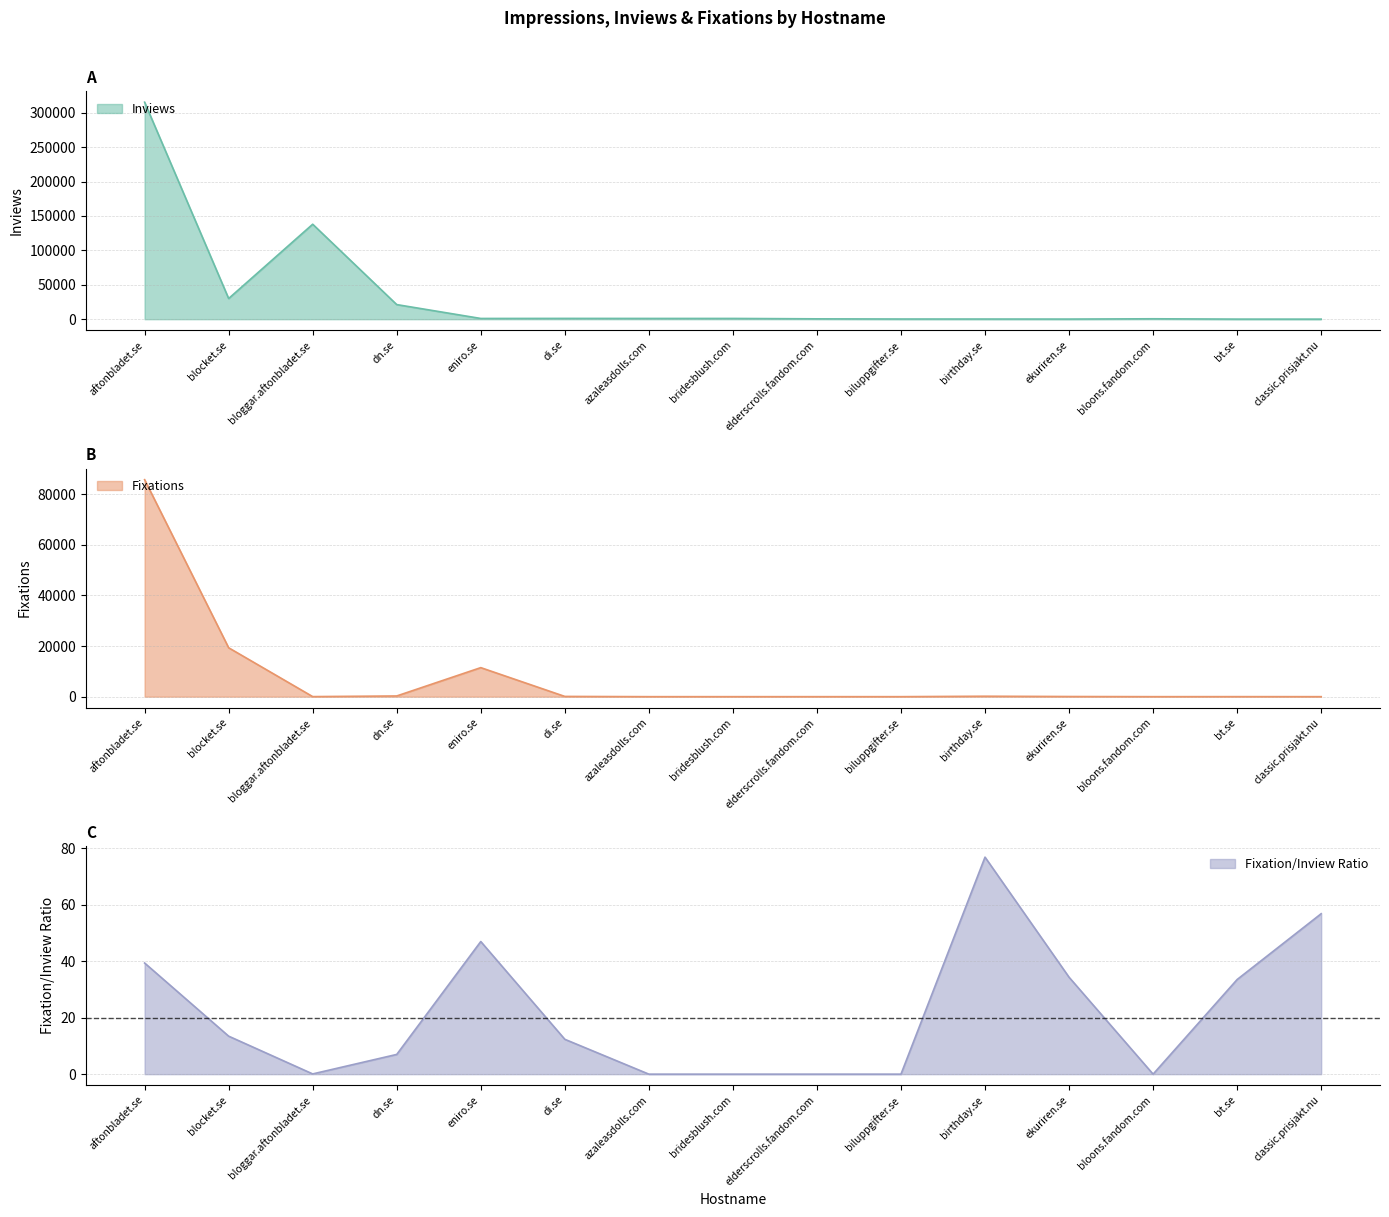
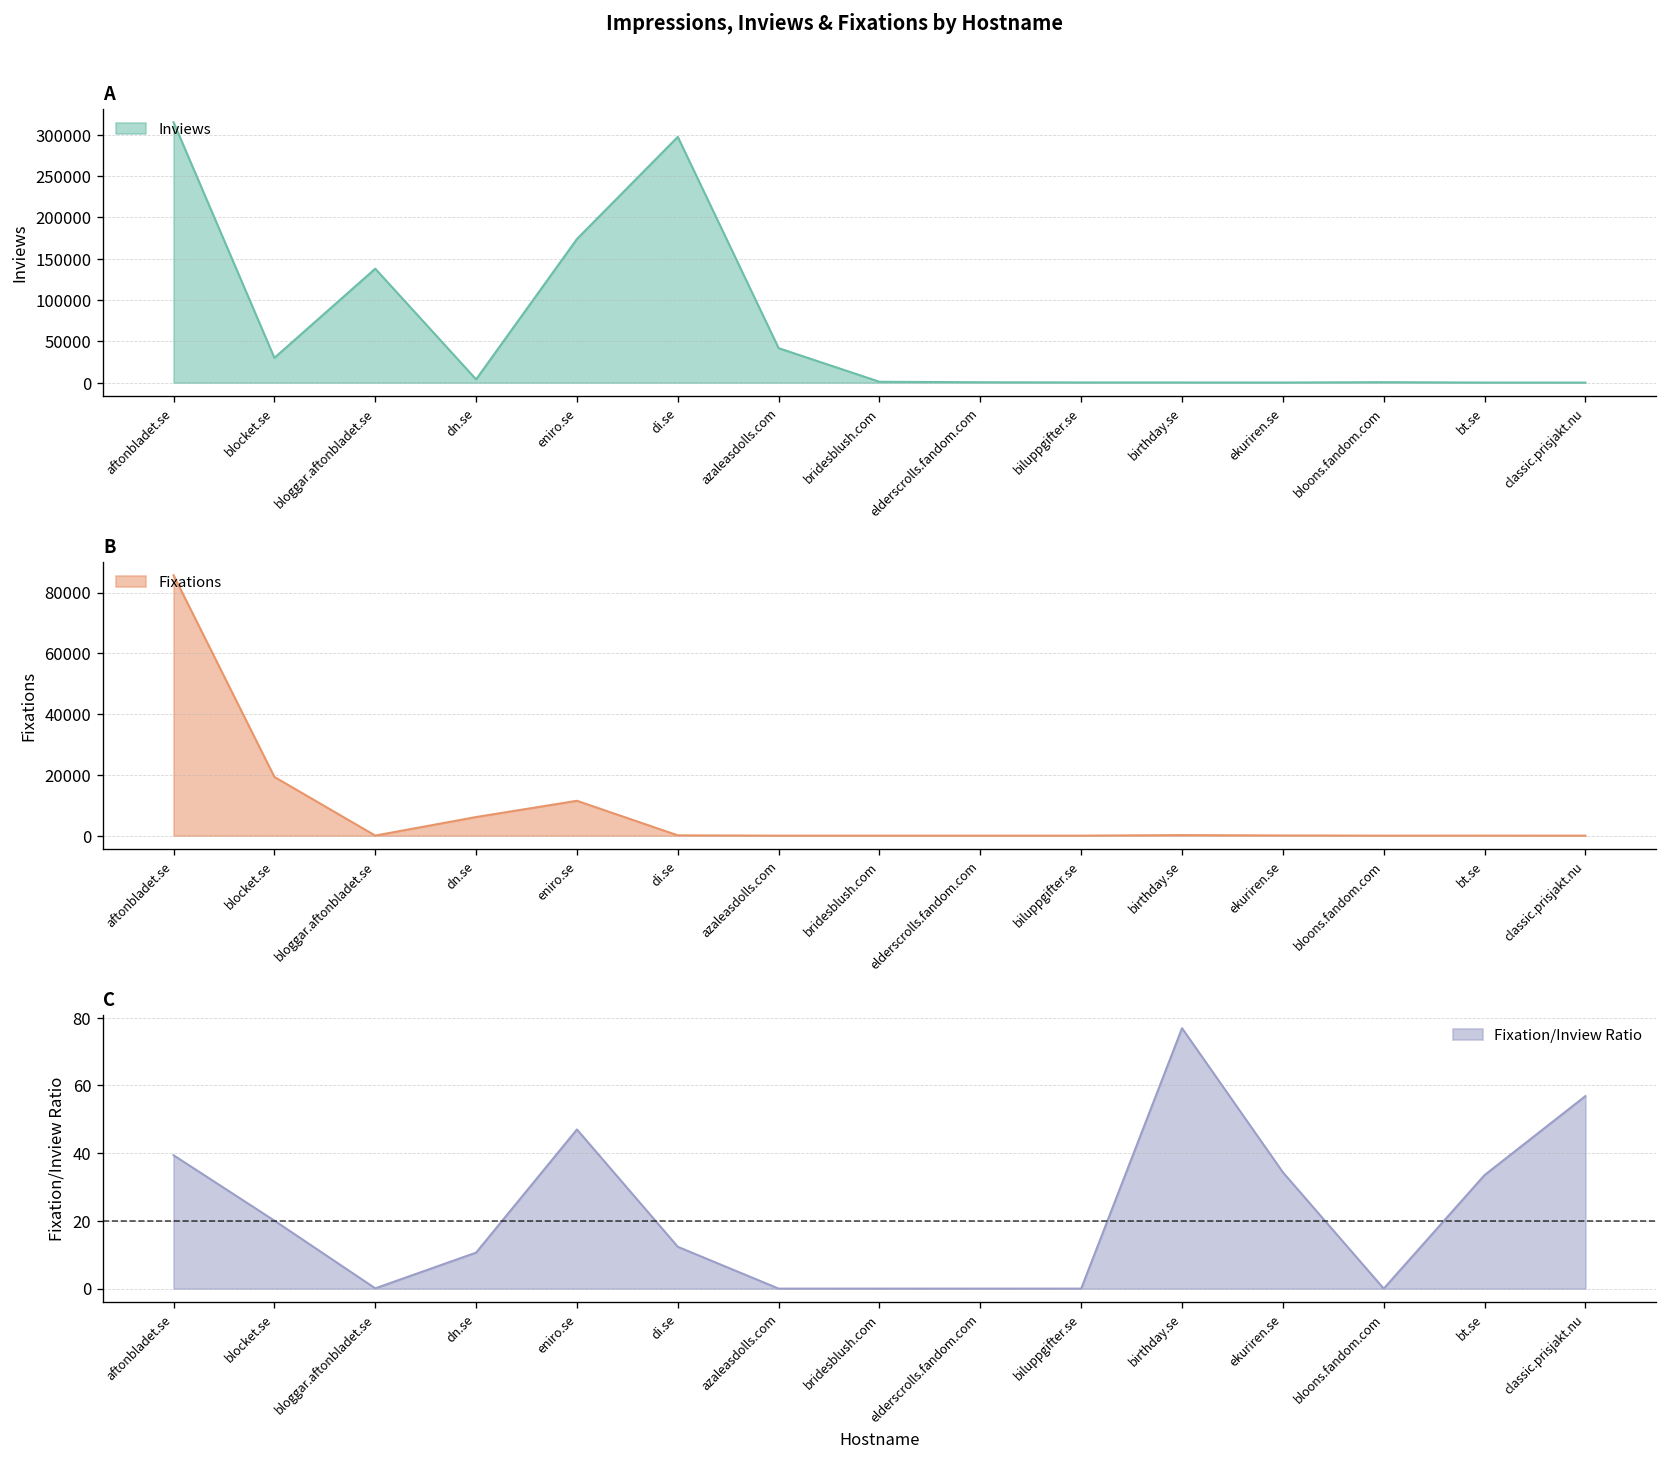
  {
    "A": {
      "aftonbladet.se": 320000,
      "blocket.se": 30000,
      "bloggar.aftonbladet.se": 140000,
-     "dn.se": 20000,
-     "eniro.se": 0,
-     "di.se": 0,
-     "azaleasdolls.com": 0,
+     "dn.se": 0,
+     "eniro.se": 170000,
+     "di.se": 300000,
+     "azaleasdolls.com": 40000,
      "bridesblush.com": 0,
      "elderscrolls.fandom.com": 0,
      "biluppgifter.se": 0,
      "birthday.se": 0,
      "ekuriren.se": 0,
      "bloons.fandom.com": 0,
      "bt.se": 0,
      "classic.prisjakt.nu": 0
    },
    "B": {
      "aftonbladet.se": 86000,
      "blocket.se": 19000,
      "bloggar.aftonbladet.se": 0,
-     "dn.se": 0,
+     "dn.se": 6000,
      "eniro.se": 11000,
      "di.se": 0,
      "azaleasdolls.com": 0,
      "bridesblush.com": 0,
      "elderscrolls.fandom.com": 0,
      "biluppgifter.se": 0,
      "birthday.se": 0,
      "ekuriren.se": 0,
      "bloons.fandom.com": 0,
      "bt.se": 0,
      "classic.prisjakt.nu": 0
    },
    "C": {
      "aftonbladet.se": 39,
-     "blocket.se": 13,
+     "blocket.se": 20,
      "bloggar.aftonbladet.se": 0,
-     "dn.se": 7,
+     "dn.se": 11,
      "eniro.se": 47,
      "di.se": 12,
      "azaleasdolls.com": 0,
      "bridesblush.com": 0,
      "elderscrolls.fandom.com": 0,
      "biluppgifter.se": 0,
      "birthday.se": 77,
      "ekuriren.se": 34,
      "bloons.fandom.com": 0,
      "bt.se": 34,
      "classic.prisjakt.nu": 57
    }
  }
